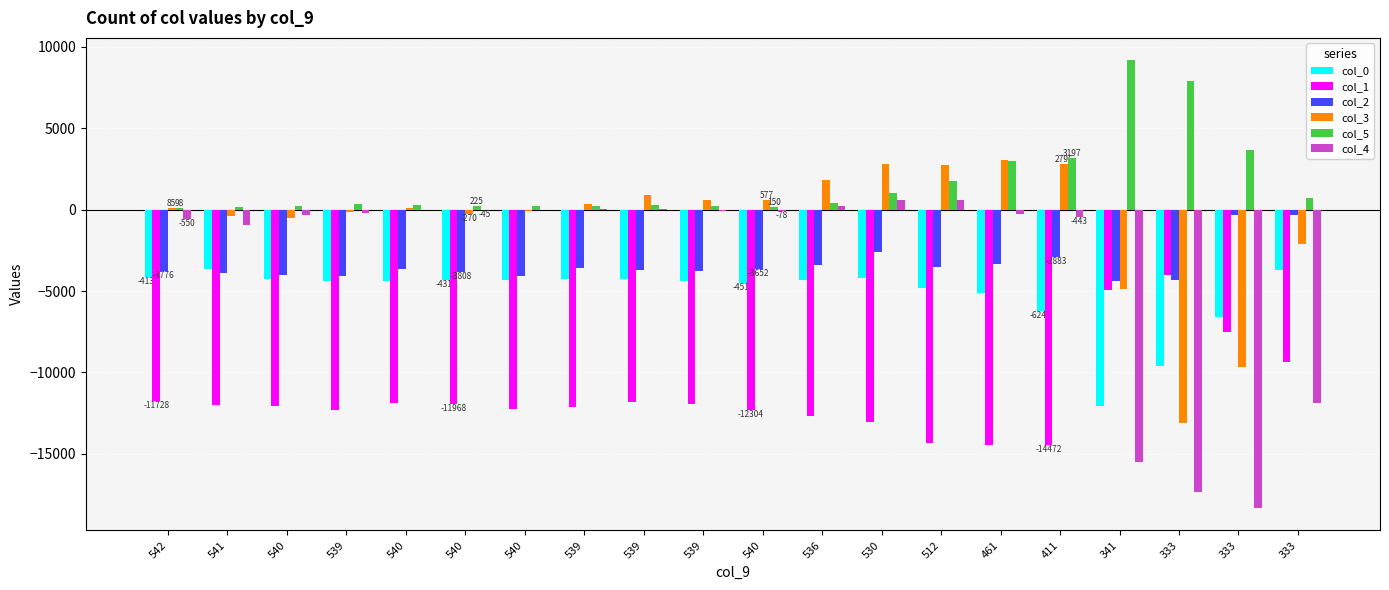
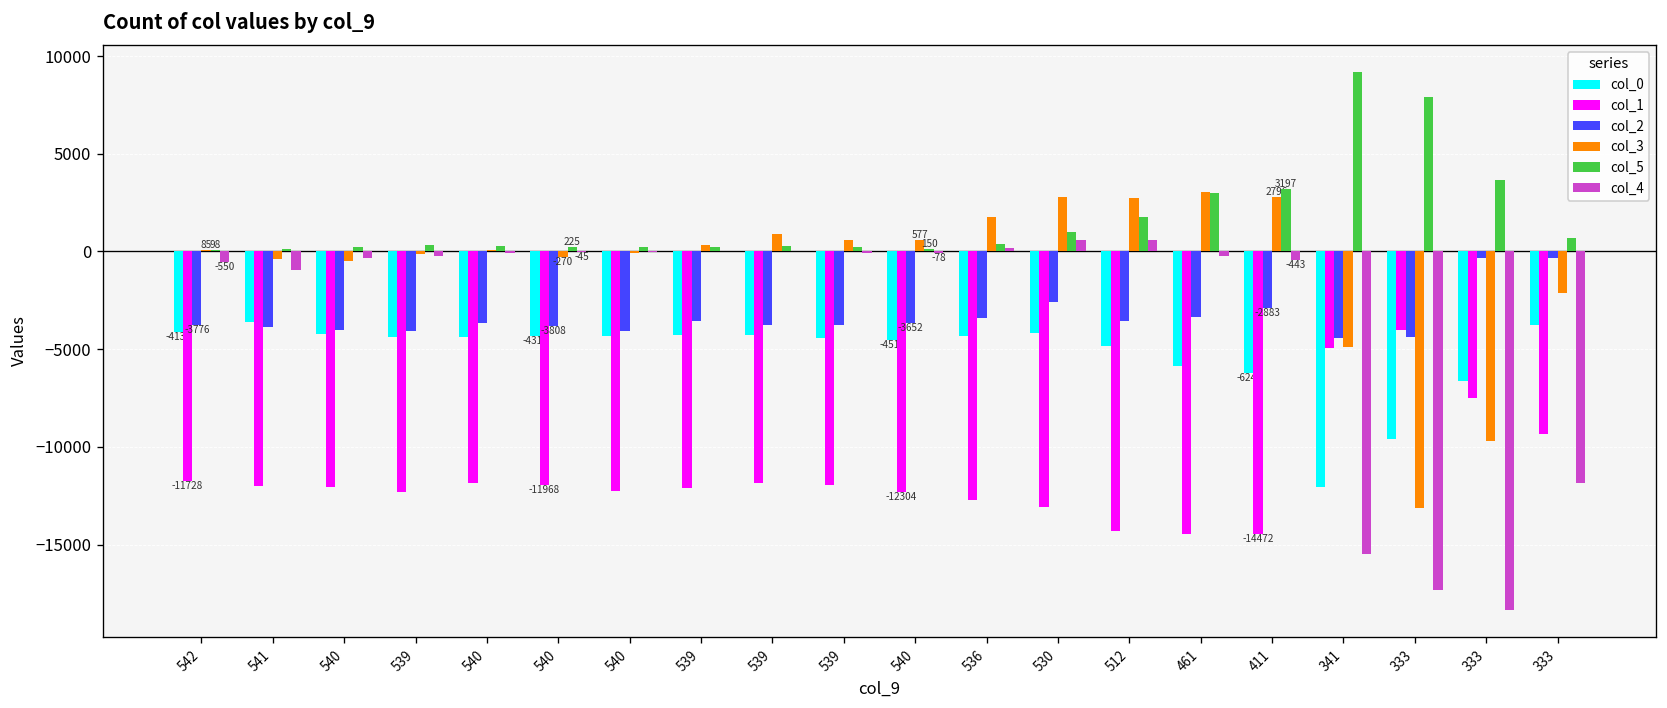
  {
    "col_0": {
      "541": -3600,
      "536": -4300,
      "530": -4200,
      "512": -4800,
-     "461": -5100,
+     "461": -5900,
      "341": -12000
    },
    "col_1": {
      "542": -11728,
      "411": -14472
    },
    "col_2": {
      "542": -3776,
      "411": -2883
    },
    "col_3": {
      "541": -400,
      "536": 1800,
      "530": 2800,
      "512": 2800,
      "461": 3100,
      "341": -4900
    },
    "col_5": {
      "536": 400,
      "530": 1000,
      "512": 1700,
      "461": 3000,
      "341": 9200
    },
    "col_4": {
      "542": -550,
      "411": -443
    }
  }
